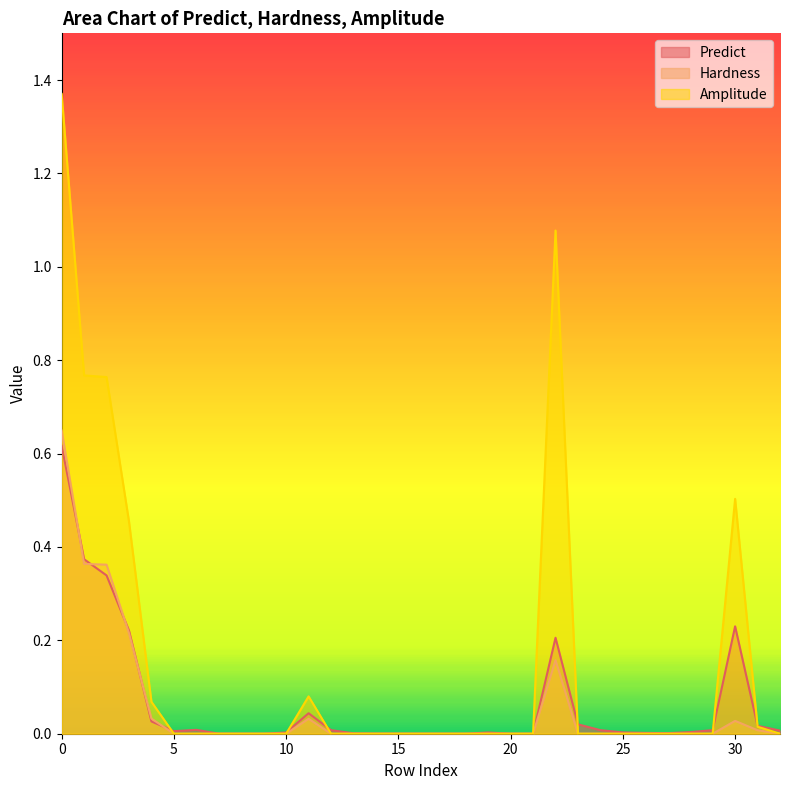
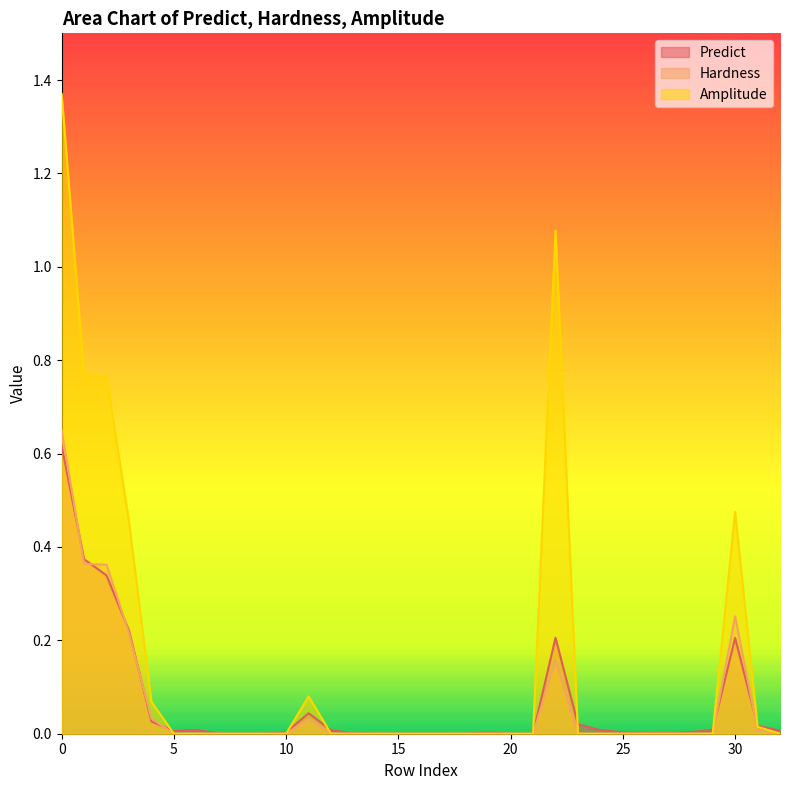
  {
    "Predict": {
      "0": 0.62,
-     "30": 0.23
+     "30": 0.21
    },
    "Hardness": {
      "0": 0.65,
-     "30": 0.03
+     "30": 0.25
    },
    "Amplitude": {
      "0": 1.37,
-     "30": 0.50
+     "30": 0.48
    }
  }
